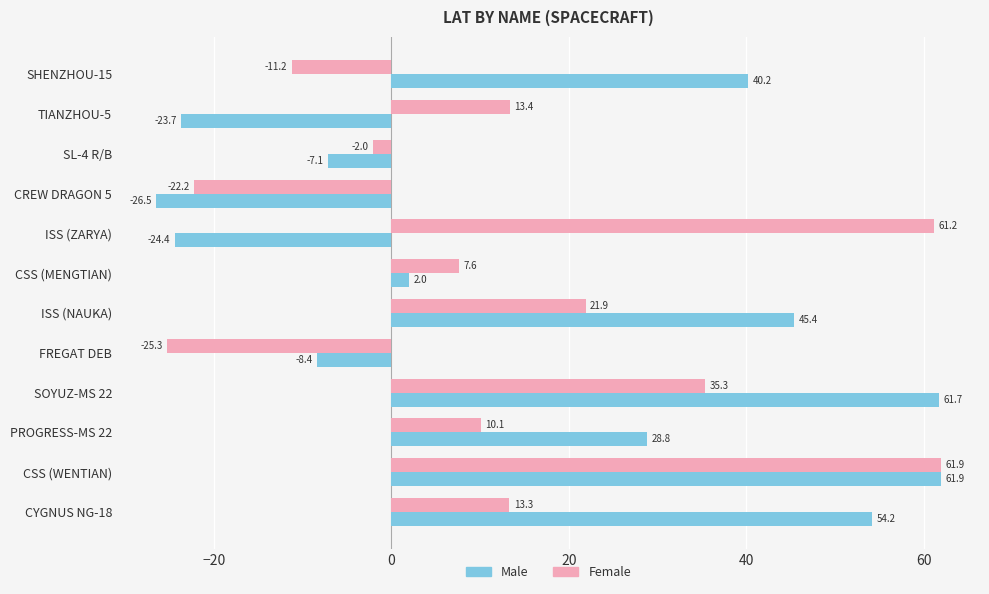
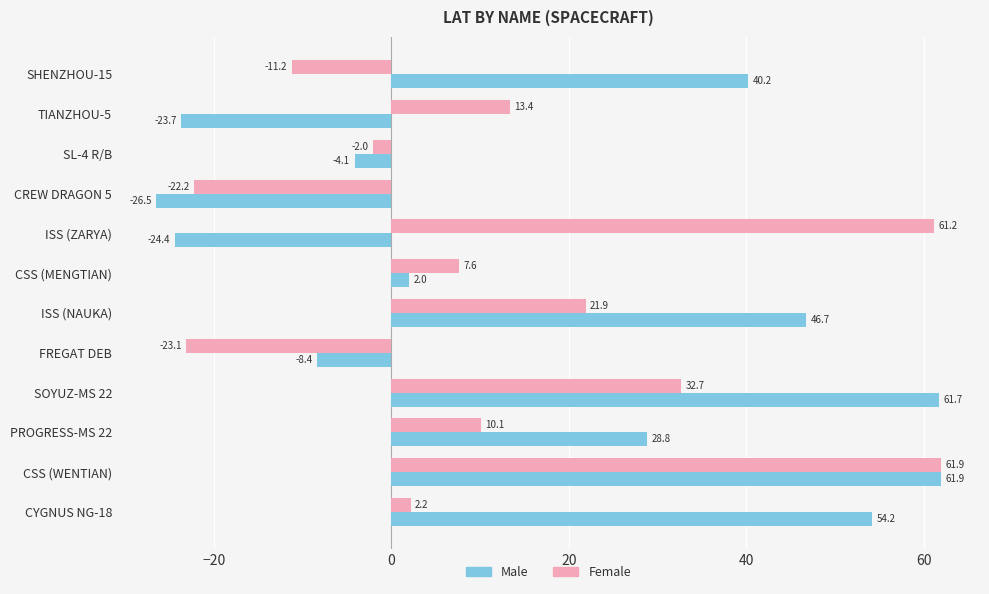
  {
    "Male": {
      "SHENZHOU-15": 40.2,
      "TIANZHOU-5": -23.7,
-     "SL-4 R/B": -7.1,
+     "SL-4 R/B": -4.1,
      "CREW DRAGON 5": -26.5,
      "ISS (ZARYA)": -24.4,
      "CSS (MENGTIAN)": 2.0,
-     "ISS (NAUKA)": 45.4,
+     "ISS (NAUKA)": 46.7,
      "FREGAT DEB": -8.4,
      "SOYUZ-MS 22": 61.7,
      "PROGRESS-MS 22": 28.8,
      "CSS (WENTIAN)": 61.9,
      "CYGNUS NG-18": 54.2
    },
    "Female": {
      "SHENZHOU-15": -11.2,
      "TIANZHOU-5": 13.4,
      "SL-4 R/B": -2.0,
      "CREW DRAGON 5": -22.2,
      "ISS (ZARYA)": 61.2,
      "CSS (MENGTIAN)": 7.6,
      "ISS (NAUKA)": 21.9,
-     "FREGAT DEB": -25.3,
-     "SOYUZ-MS 22": 35.3,
+     "FREGAT DEB": -23.1,
+     "SOYUZ-MS 22": 32.7,
      "PROGRESS-MS 22": 10.1,
      "CSS (WENTIAN)": 61.9,
-     "CYGNUS NG-18": 13.3
+     "CYGNUS NG-18": 2.2
    }
  }
